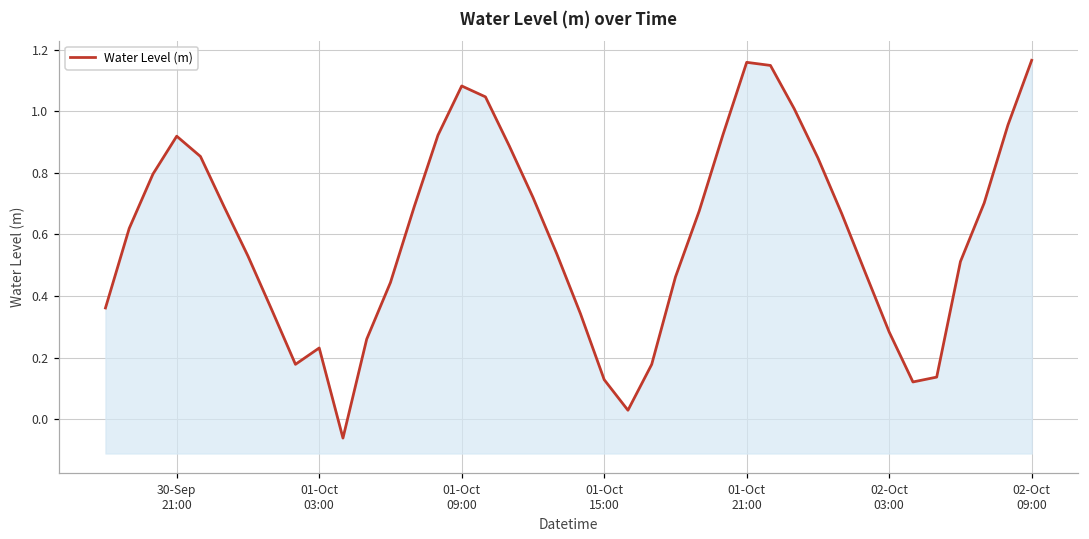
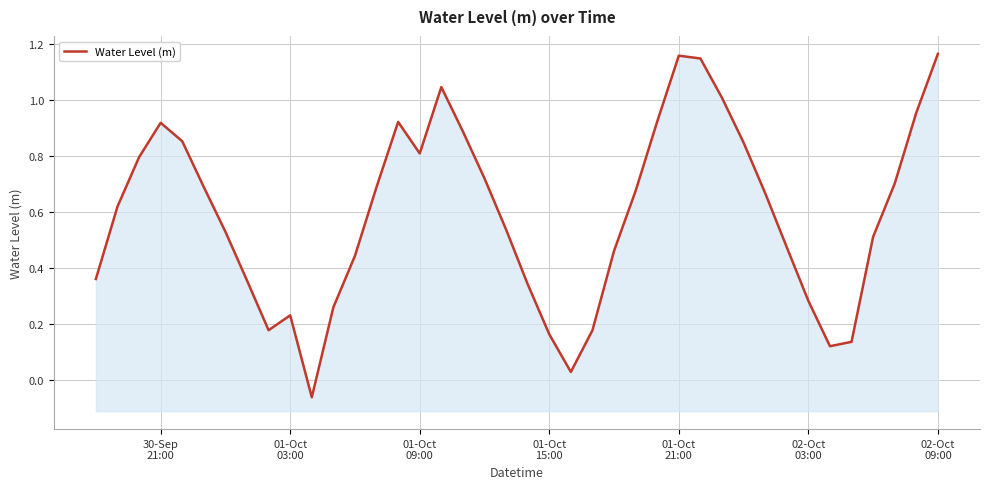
  {
    "30-Sep 21:00": 0.92,
    "01-Oct 03:00": 0.23,
-   "01-Oct 09:00": 1.08,
-   "01-Oct 15:00": 0.13,
+   "01-Oct 09:00": 0.81,
+   "01-Oct 15:00": 0.16,
    "01-Oct 21:00": 1.16,
    "02-Oct 03:00": 0.28,
    "02-Oct 09:00": 1.17
  }
